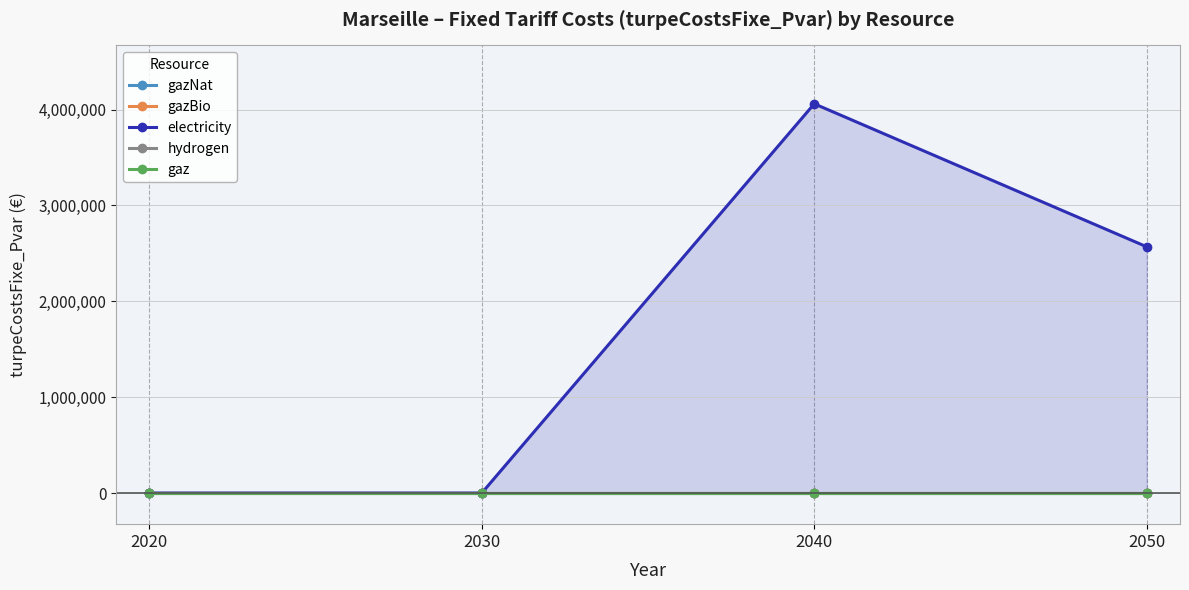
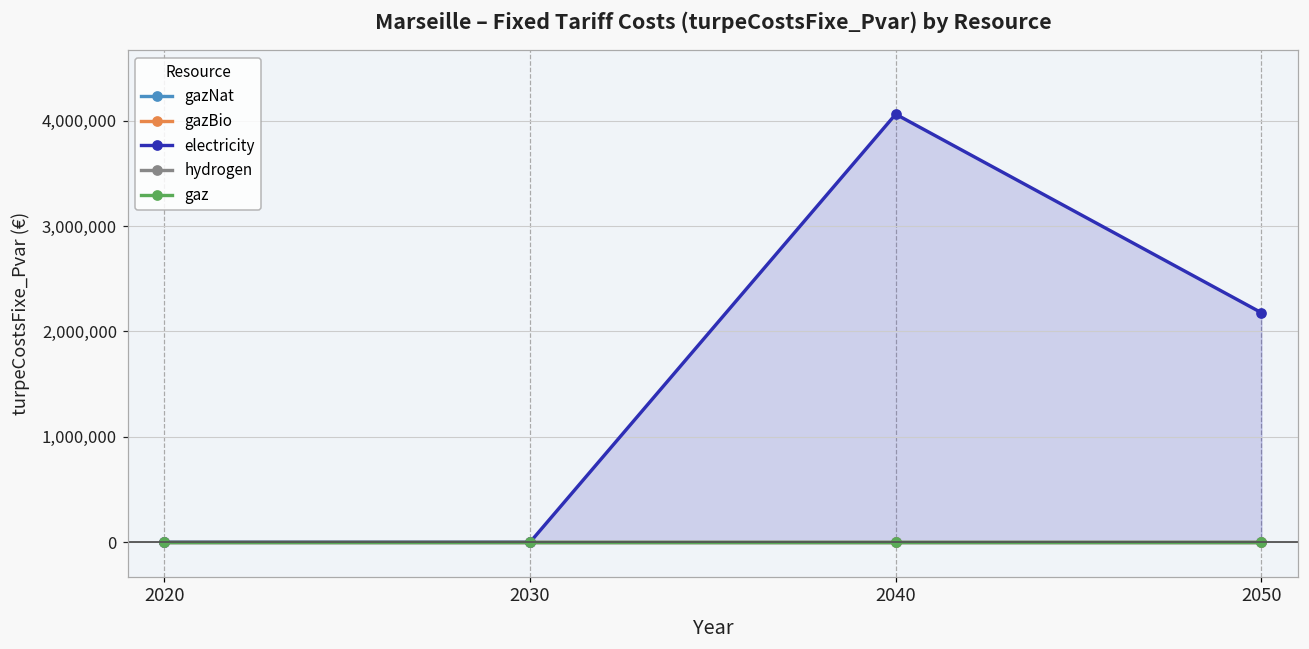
  {
    "gaz": {
      "2040": "0",
      "2050": "0"
    },
    "electricity": {
      "2040": "4,100,000",
-     "2050": "2,600,000"
+     "2050": "2,200,000"
    }
  }
